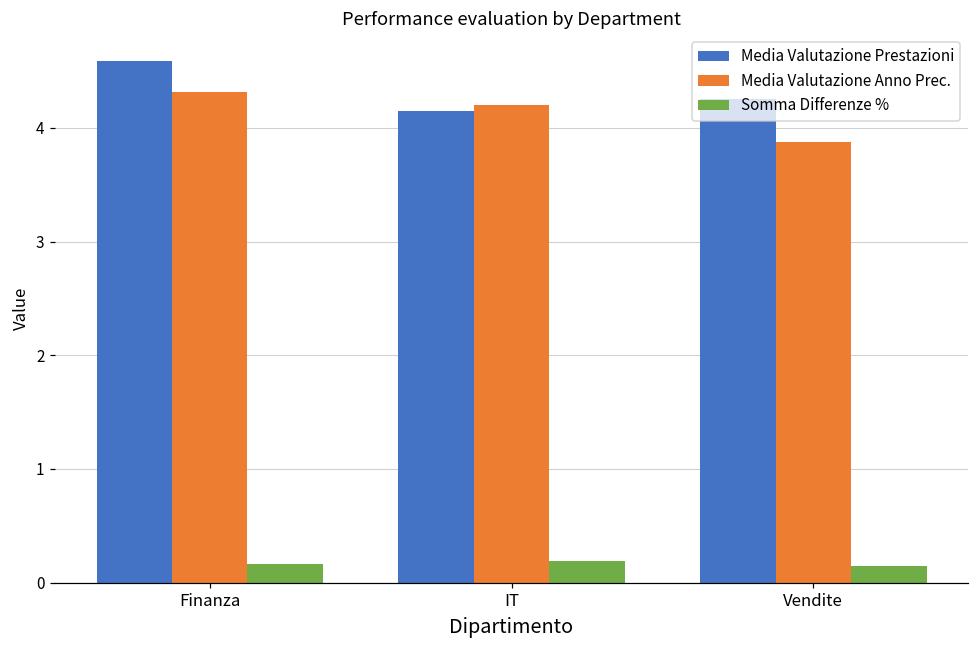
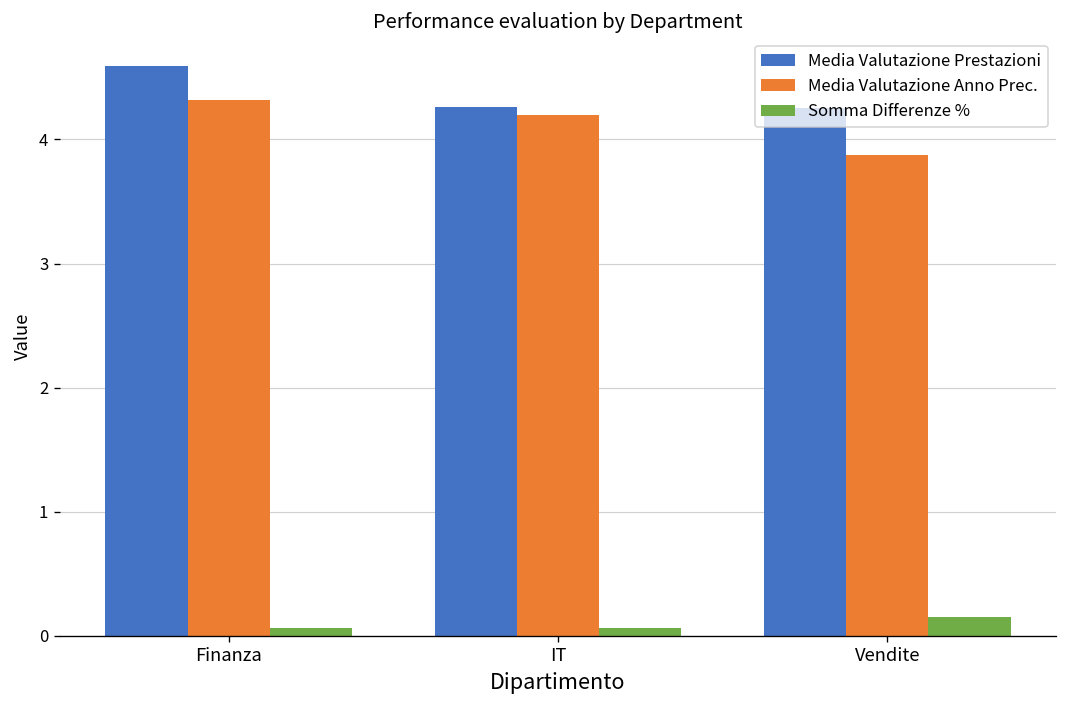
  {
    "Media Valutazione Prestazioni": {
      "Finanza": 4.59,
-     "IT": 4.15
+     "IT": 4.26
    },
    "Media Valutazione Anno Prec.": {
      "Finanza": 4.32,
      "IT": 4.20,
      "Vendite": 3.88
    },
    "Somma Differenze %": {
-     "Finanza": 0.17,
-     "IT": 0.20,
+     "Finanza": 0.06,
+     "IT": 0.06,
      "Vendite": 0.15
    }
  }
